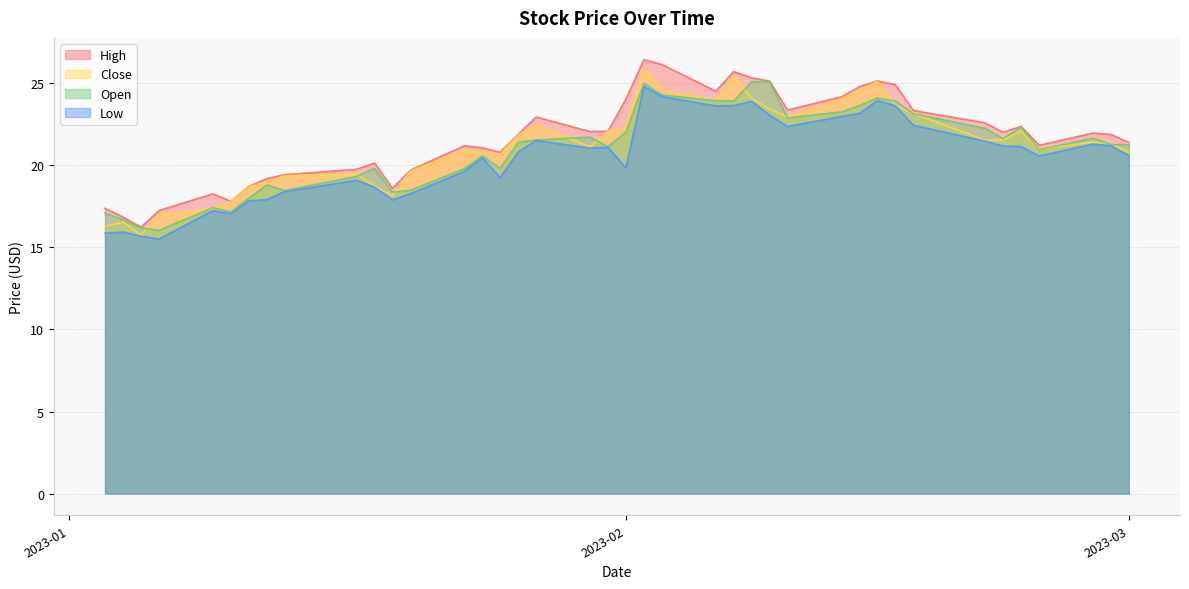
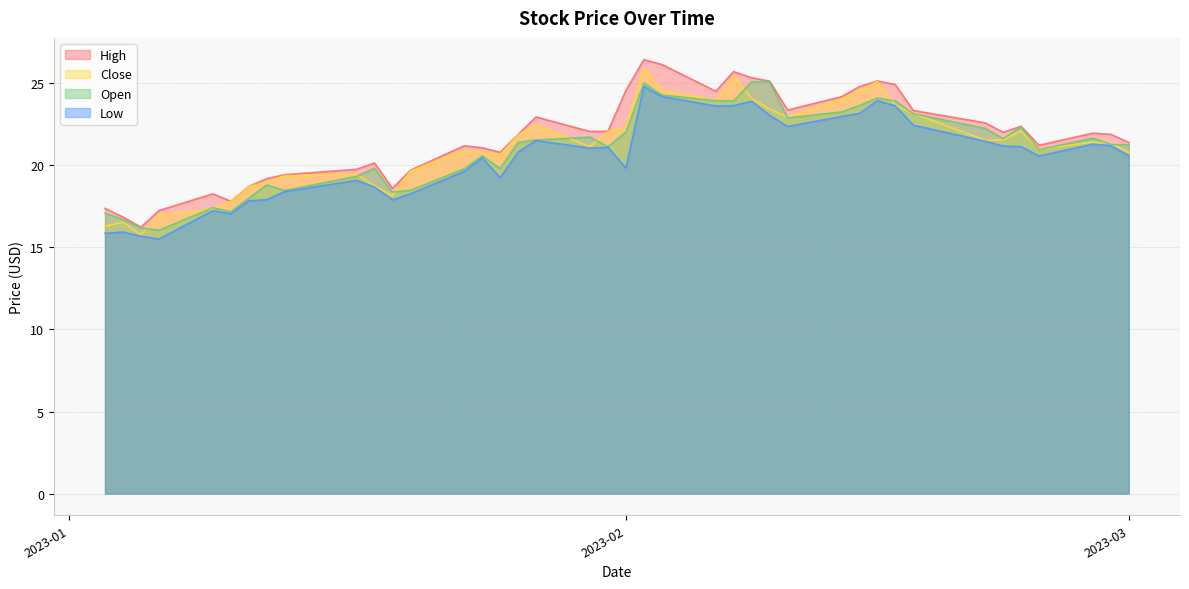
  {
    "High": {
-     "2023-02": 24.0
+     "2023-02": 24.6
    },
    "Close": {
      "2023-02": 22.3,
      "2023-03": 20.8
    },
    "Open": {
      "2023-02": 22.0
    },
    "Low": {
      "2023-02": 19.8,
      "2023-03": 20.6
    }
  }
